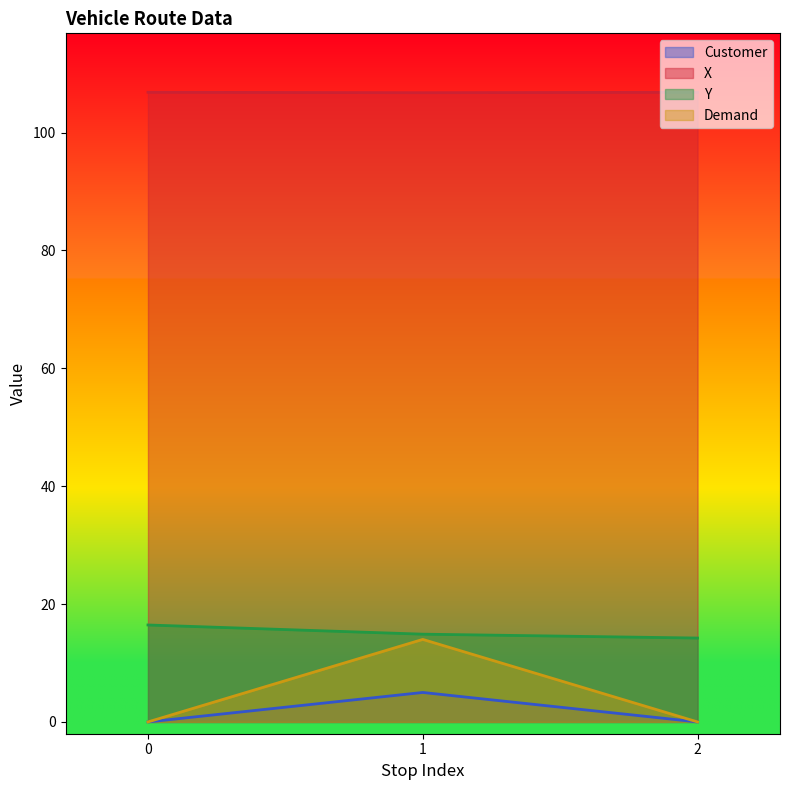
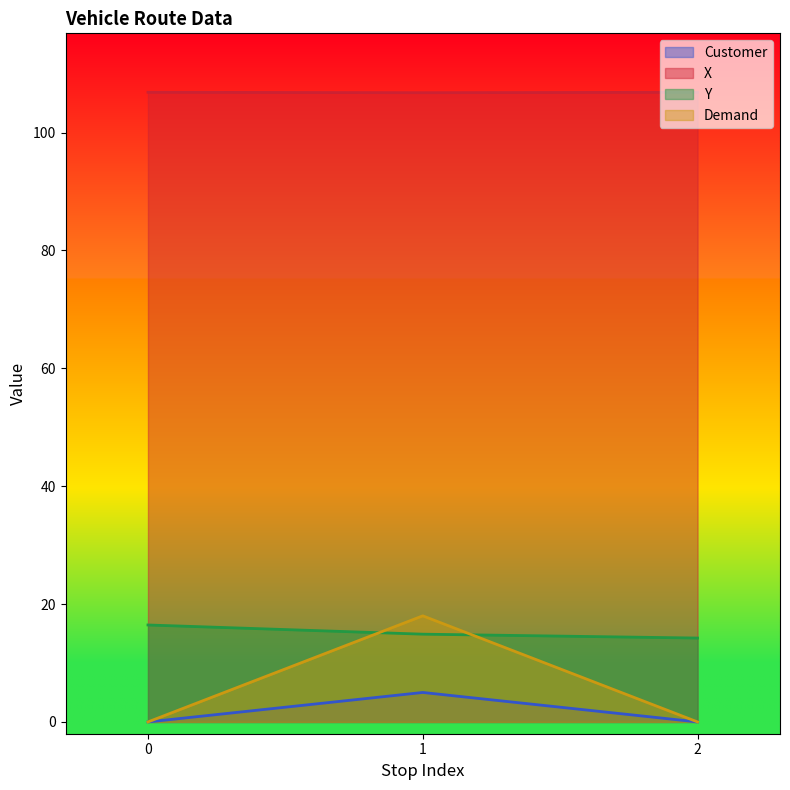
  {
    "Customer": {
      "1": 5
    },
    "X": {
      "0": 107,
      "1": 107
    },
    "Y": {
      "0": 16,
      "1": 15,
      "2": 14
    },
    "Demand": {
-     "1": 14
+     "1": 18
    }
  }
